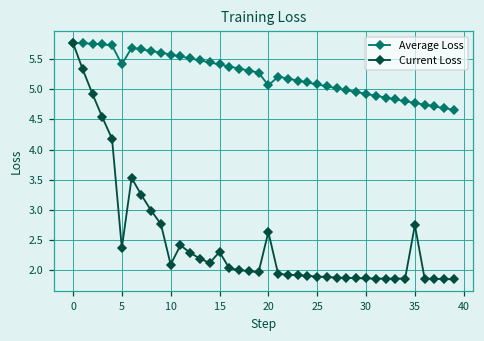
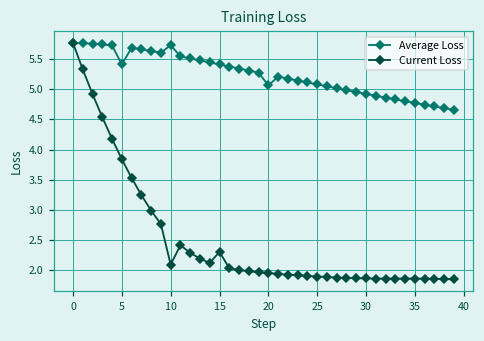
  {
    "Average Loss": {
      "5": 5.4,
-     "10": 5.6,
+     "10": 5.7,
      "15": 5.4,
      "20": 5.1,
      "25": 5.1,
      "30": 4.9,
      "35": 4.8
    },
    "Current Loss": {
-     "5": 2.4,
+     "5": 3.8,
      "10": 2.1,
      "15": 2.3,
-     "20": 2.6,
+     "20": 2.0,
      "25": 1.9,
      "30": 1.9,
-     "35": 2.7
+     "35": 1.9
    }
  }
